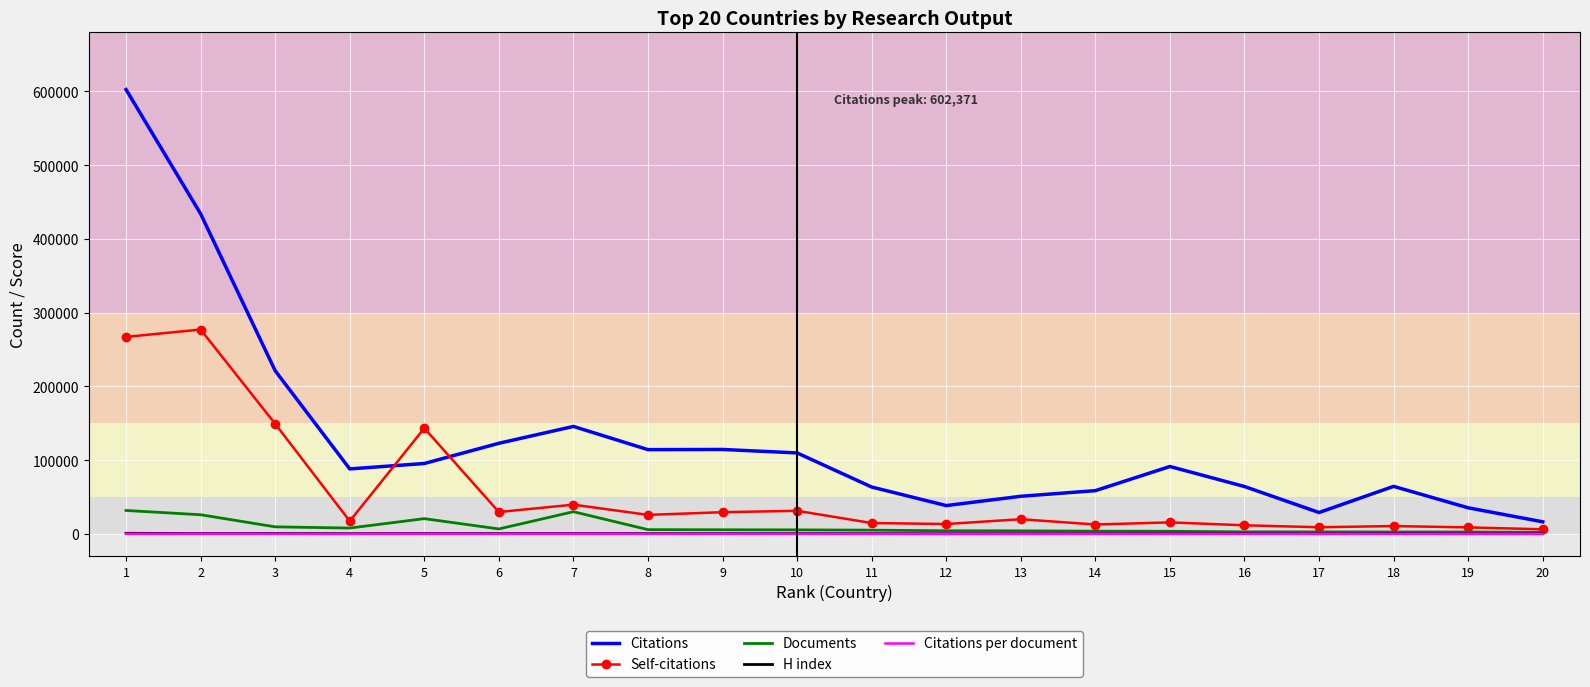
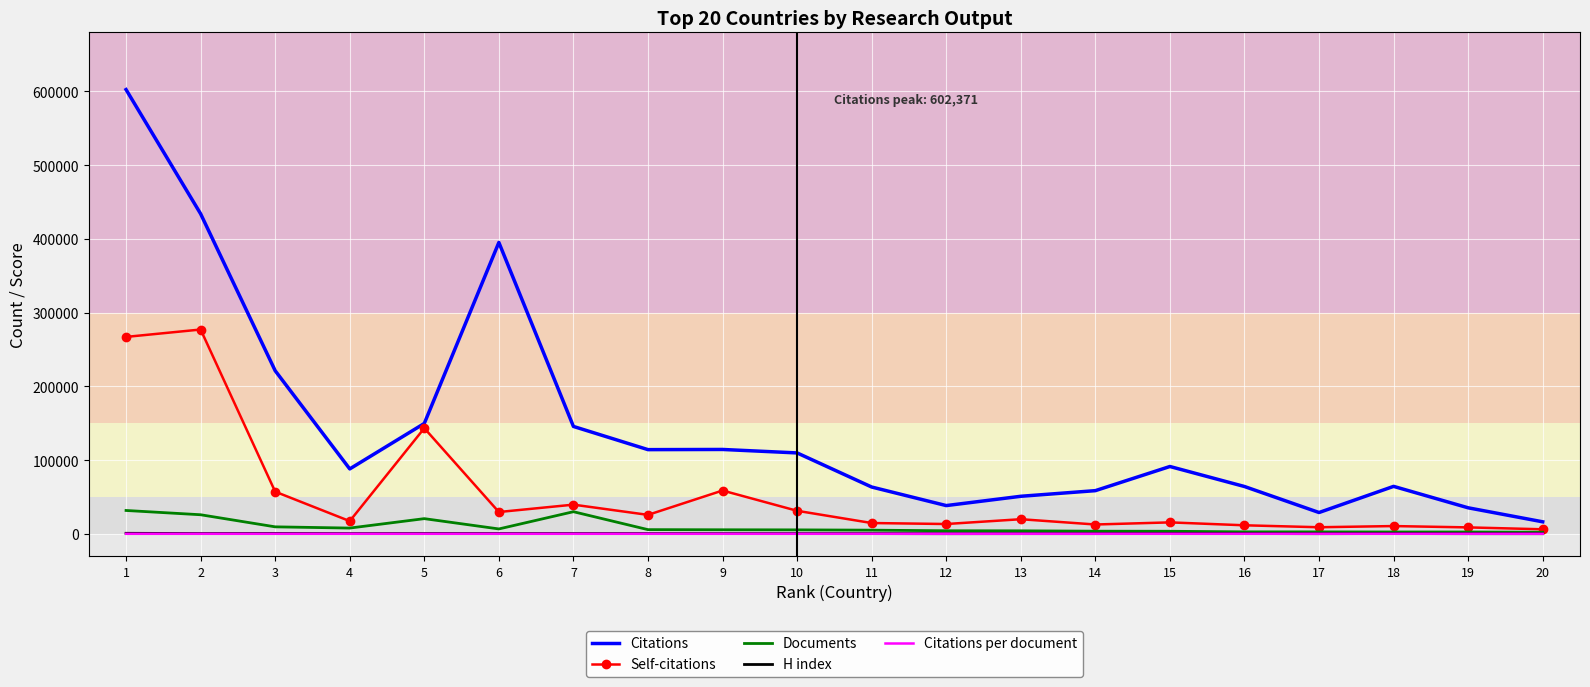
  {
    "Citations": {
      "1": 600000,
      "2": 430000,
      "3": 220000,
      "4": 90000,
-     "5": 100000,
-     "6": 120000,
+     "5": 150000,
+     "6": 400000,
      "7": 150000,
      "8": 110000,
      "9": 110000,
      "10": 110000,
      "11": 60000,
      "12": 40000,
      "13": 50000,
      "14": 60000,
      "15": 90000,
      "16": 60000,
      "17": 30000,
      "18": 60000,
      "19": 40000,
      "20": 20000
    },
    "Self-citations": {
      "1": 270000,
      "2": 280000,
-     "3": 150000,
+     "3": 60000,
      "4": 20000,
      "5": 140000,
      "6": 30000,
      "7": 40000,
      "8": 30000,
-     "9": 30000,
+     "9": 60000,
      "10": 30000,
      "11": 10000,
      "12": 10000,
      "13": 20000,
      "14": 10000,
      "15": 20000,
      "16": 10000,
      "17": 10000,
      "18": 10000,
      "19": 10000,
      "20": 10000
    },
    "Documents": {
      "1": 30000,
      "2": 30000,
      "3": 10000,
      "4": 10000,
      "5": 20000,
      "6": 10000,
      "7": 30000,
      "8": 10000,
      "9": 10000,
      "10": 10000,
      "11": 0,
      "12": 0,
      "13": 0
    }
  }
